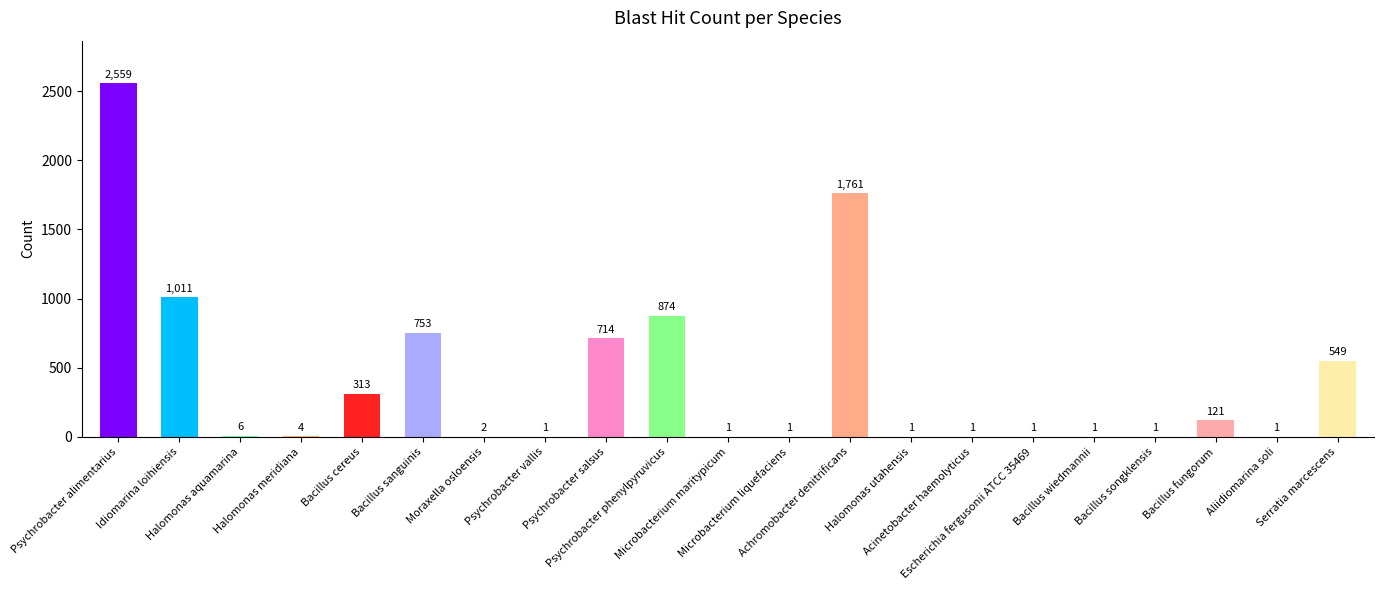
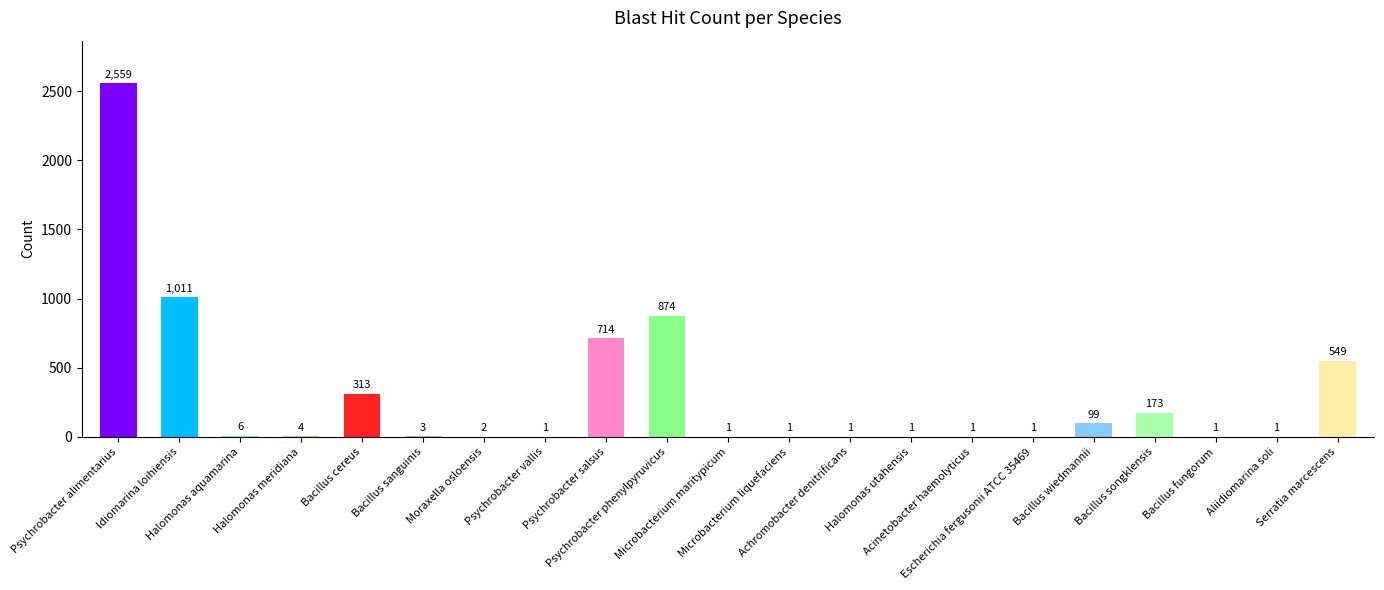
  {
    "Psychrobacter alimentarius": "2,559",
    "Idiomarina loihiensis": "1,011",
    "Halomonas aquamarina": "6",
    "Halomonas meridiana": "4",
    "Bacillus cereus": "313",
-   "Bacillus sanguinis": "753",
+   "Bacillus sanguinis": "3",
    "Moraxella osloensis": "2",
    "Psychrobacter vallis": "1",
    "Psychrobacter salsus": "714",
    "Psychrobacter phenylpyruvicus": "874",
    "Microbacterium maritypicum": "1",
    "Microbacterium liquefaciens": "1",
-   "Achromobacter denitrificans": "1,761",
+   "Achromobacter denitrificans": "1",
    "Halomonas utahensis": "1",
    "Acinetobacter haemolyticus": "1",
    "Escherichia fergusonii ATCC 35469": "1",
-   "Bacillus wiedmannii": "1",
-   "Bacillus songklensis": "1",
-   "Bacillus fungorum": "121",
+   "Bacillus wiedmannii": "99",
+   "Bacillus songklensis": "173",
+   "Bacillus fungorum": "1",
    "Aliidiomarina soli": "1",
    "Serratia marcescens": "549"
  }
